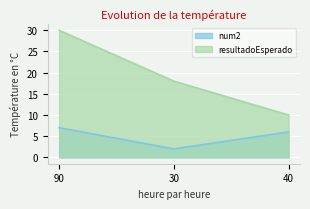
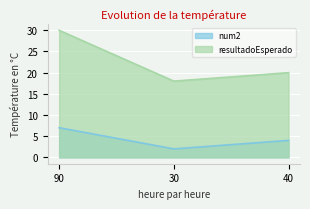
  {
    "num2": {
      "90": 7,
      "30": 2,
-     "40": 6
+     "40": 4
    },
    "resultadoEsperado": {
      "90": 30,
      "30": 18,
-     "40": 10
+     "40": 20
    }
  }
